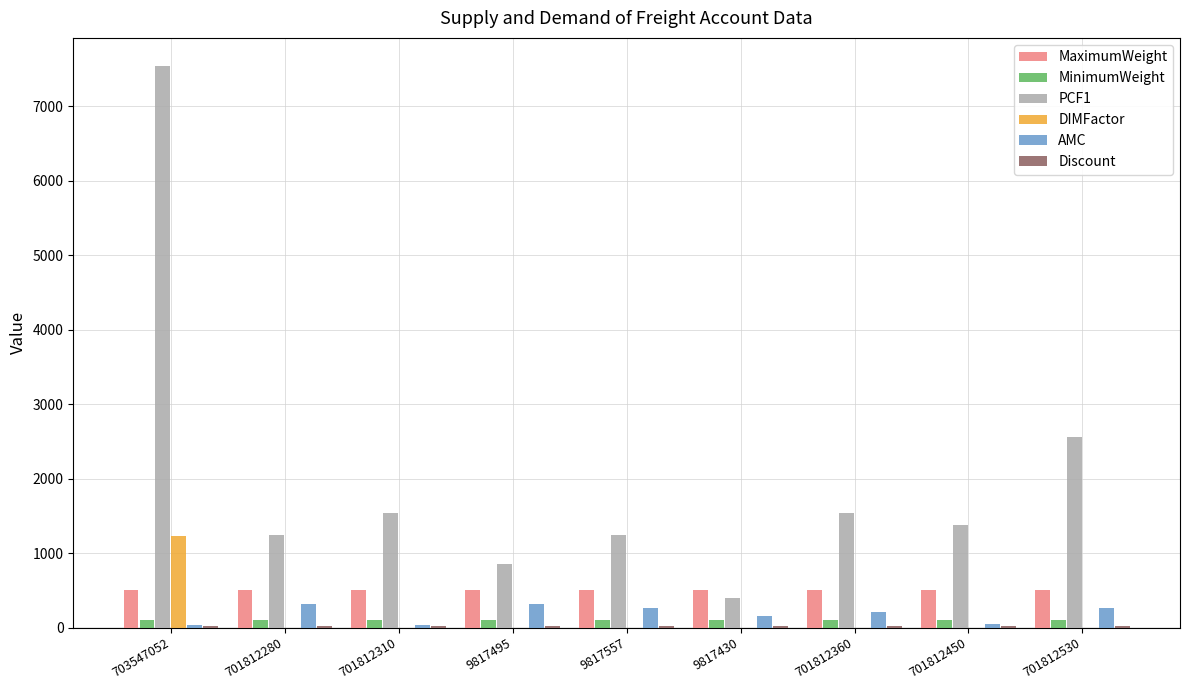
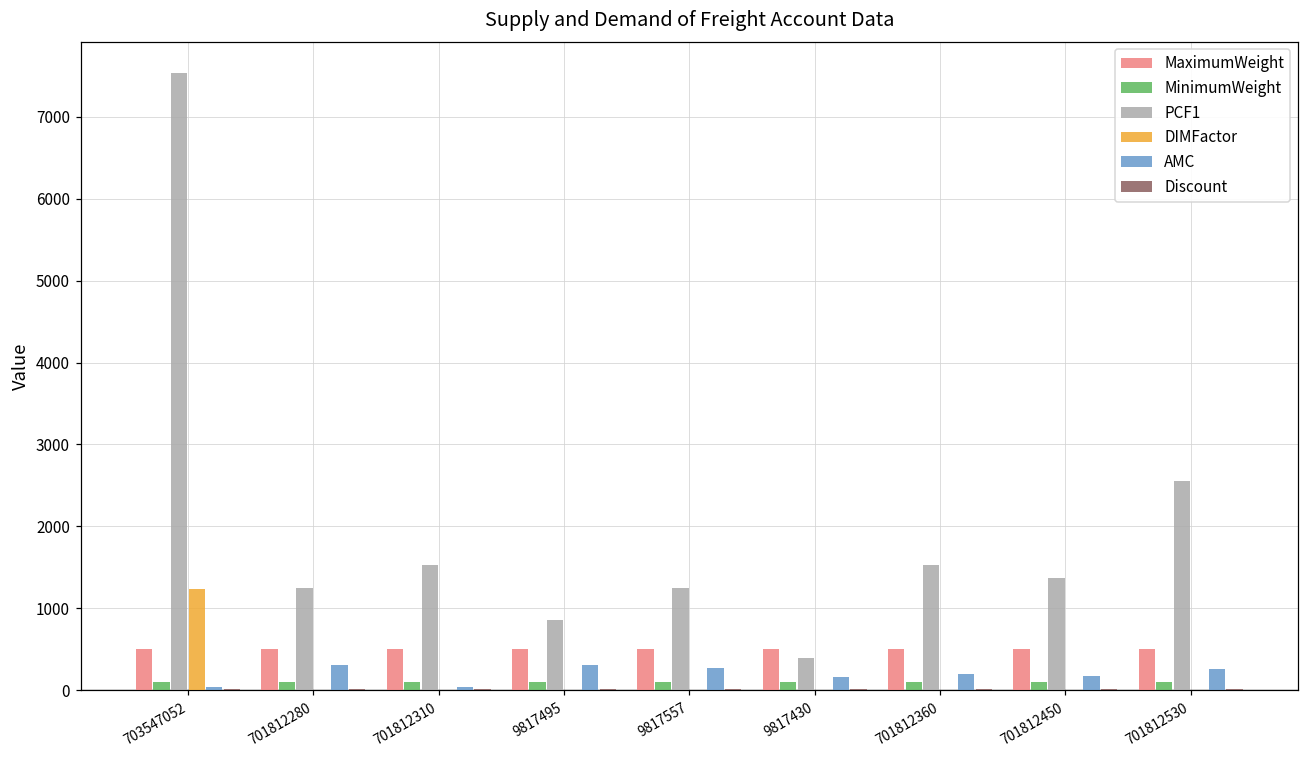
  {
    "MaximumWeight": {
      "703547052": 500,
      "701812280": 500,
      "701812310": 500,
      "9817495": 500,
      "9817557": 500,
      "9817430": 500,
      "701812360": 500,
      "701812450": 500,
      "701812530": 500
    },
    "MinimumWeight": {
      "703547052": 100,
      "701812280": 100,
      "701812310": 100,
      "9817495": 100,
      "9817557": 100,
      "9817430": 100,
      "701812360": 100,
      "701812450": 100,
      "701812530": 100
    },
    "PCF1": {
      "703547052": 7500,
      "701812280": 1200,
      "701812310": 1500,
      "9817495": 900,
      "9817557": 1200,
      "9817430": 400,
      "701812360": 1500,
      "701812450": 1400,
      "701812530": 2600
    },
    "DIMFactor": {
      "703547052": 1200,
      "701812280": 0,
      "701812310": 0,
      "9817495": 0,
      "9817557": 0,
      "9817430": 0,
      "701812360": 0,
      "701812450": 0,
      "701812530": 0
    },
    "AMC": {
      "703547052": 0,
      "701812280": 300,
      "701812310": 0,
      "9817495": 300,
      "9817557": 300,
      "9817430": 200,
      "701812360": 200,
-     "701812450": 0,
+     "701812450": 200,
      "701812530": 300
    }
  }
